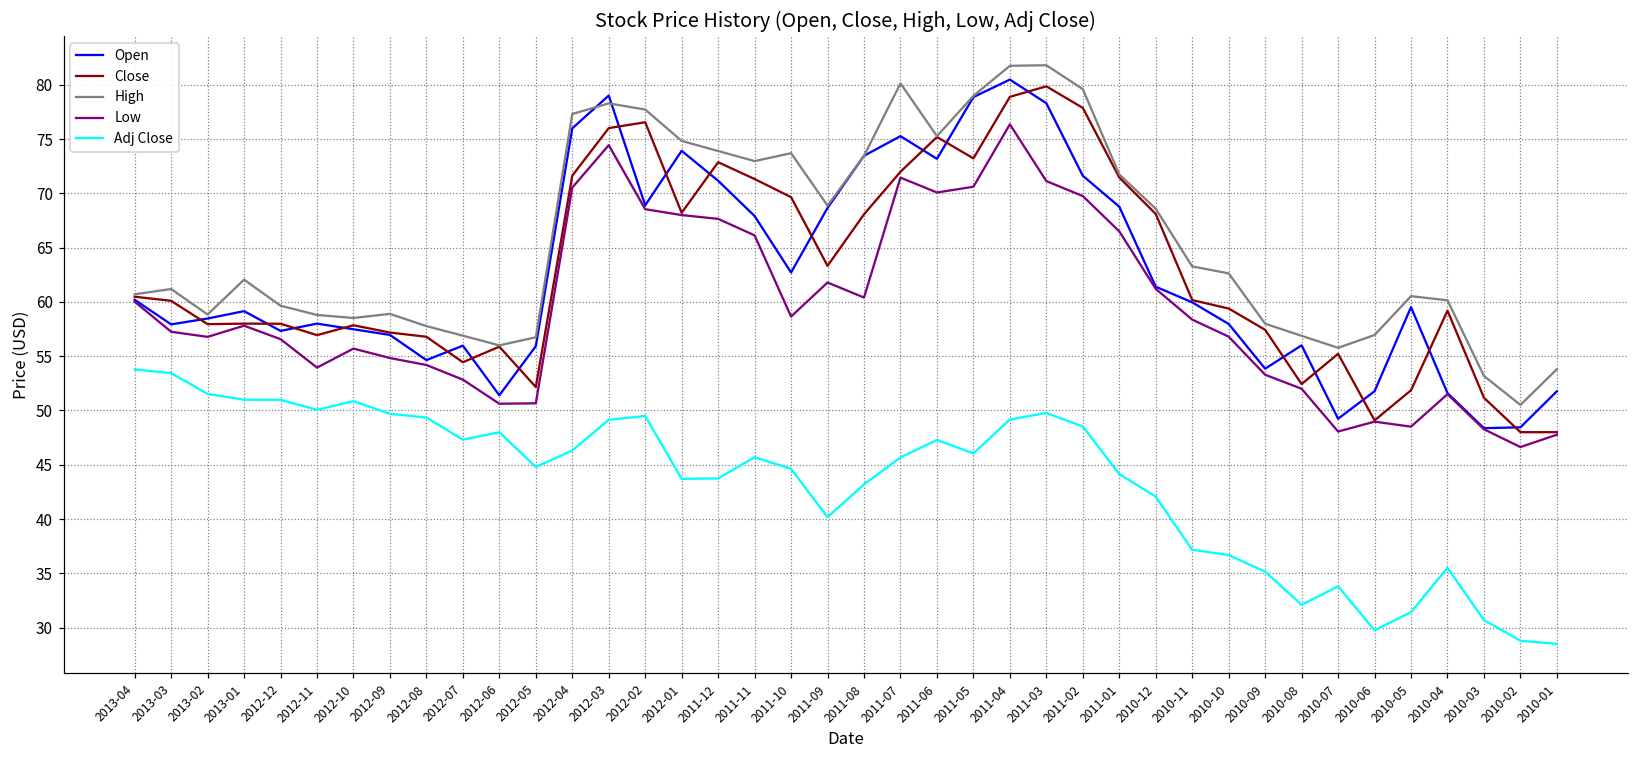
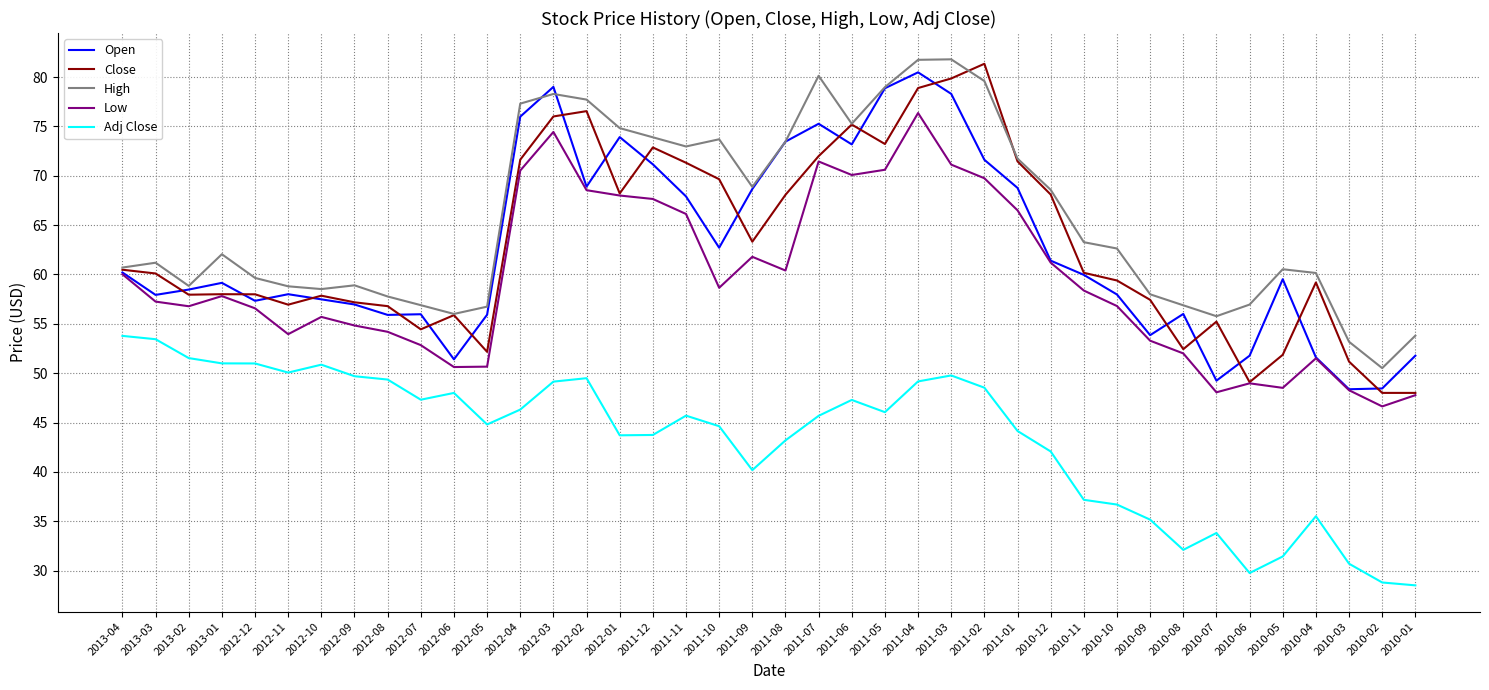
  {
    "Open": {
      "2013-03": 58,
      "2013-02": 58,
      "2013-01": 59,
      "2012-12": 57,
      "2012-11": 58,
      "2012-10": 57,
-     "2012-08": 55,
+     "2012-08": 56,
      "2012-07": 56,
      "2012-06": 51,
      "2012-05": 56,
      "2012-04": 76,
      "2012-03": 79,
      "2012-02": 69,
      "2012-01": 74,
      "2011-12": 71,
      "2011-11": 68,
      "2011-10": 63,
      "2011-07": 75,
      "2011-06": 73,
      "2011-04": 80,
      "2011-03": 78,
      "2011-02": 72,
      "2011-01": 69,
      "2010-10": 58,
      "2010-09": 54,
      "2010-08": 56,
      "2010-07": 49,
      "2010-06": 52,
      "2010-05": 60,
      "2010-02": 48,
      "2010-01": 52
    },
    "Close": {
      "2013-03": 60,
      "2013-02": 58,
      "2012-12": 58,
      "2012-11": 57,
      "2012-10": 58,
      "2012-08": 57,
      "2012-07": 54,
      "2012-05": 52,
      "2012-04": 72,
      "2012-03": 76,
      "2012-02": 77,
      "2011-12": 73,
      "2011-11": 71,
      "2011-10": 70,
      "2011-09": 63,
      "2011-08": 68,
      "2011-07": 72,
      "2011-05": 73,
      "2011-04": 79,
      "2011-03": 80,
-     "2011-02": 78,
+     "2011-02": 81,
      "2011-01": 71,
      "2010-12": 68,
      "2010-10": 59,
      "2010-09": 57,
      "2010-08": 52,
      "2010-07": 55,
      "2010-05": 52,
      "2010-04": 59,
      "2010-03": 51,
      "2010-02": 48
    },
    "High": {
      "2013-03": 61,
      "2013-02": 59,
      "2013-01": 62,
      "2012-12": 60,
      "2012-11": 59,
      "2012-10": 59,
      "2012-09": 59,
      "2012-08": 58,
      "2012-07": 57,
      "2012-05": 57,
      "2012-04": 77,
      "2012-03": 78,
      "2012-02": 78,
      "2012-01": 75,
      "2011-12": 74,
      "2011-11": 73,
      "2011-10": 74,
      "2011-07": 80,
      "2011-04": 82,
      "2011-03": 82,
      "2011-02": 80,
      "2011-01": 72,
      "2010-12": 69,
      "2010-11": 63,
      "2010-10": 63,
      "2010-09": 58,
      "2010-08": 57,
      "2010-07": 56,
      "2010-06": 57,
      "2010-05": 61,
      "2010-04": 60,
      "2010-03": 53,
      "2010-02": 51,
      "2010-01": 54
    },
    "Low": {
      "2013-03": 57,
      "2013-02": 57,
      "2012-12": 57,
      "2012-11": 54,
      "2012-10": 56,
      "2012-09": 55,
      "2012-08": 54,
      "2012-07": 53,
      "2012-06": 51,
      "2012-05": 51,
      "2012-04": 71,
      "2012-03": 74,
      "2012-02": 69,
      "2011-12": 68,
      "2011-11": 66,
      "2011-10": 59,
      "2011-09": 62,
      "2011-08": 60,
      "2011-07": 71,
      "2011-06": 70,
      "2011-05": 71,
      "2011-04": 76,
      "2011-03": 71,
      "2011-02": 70,
      "2011-01": 66,
      "2010-11": 58,
      "2010-10": 57,
      "2010-09": 53,
      "2010-08": 52,
      "2010-07": 48,
      "2010-05": 49,
      "2010-02": 47
    },
    "Adj Close": {
      "2013-04": 54,
      "2013-03": 53,
      "2013-02": 52,
      "2013-01": 51,
      "2012-12": 51,
      "2012-11": 50,
      "2012-10": 51,
      "2012-09": 50,
      "2012-08": 49,
      "2012-07": 47,
      "2012-06": 48,
      "2012-05": 45,
      "2012-04": 46,
      "2012-03": 49,
      "2012-02": 49,
      "2012-01": 44,
      "2011-12": 44,
      "2011-11": 46,
      "2011-10": 45,
      "2011-09": 40,
      "2011-08": 43,
      "2011-07": 46,
      "2011-06": 47,
      "2011-05": 46,
      "2011-04": 49,
      "2011-03": 50,
      "2011-02": 49,
      "2011-01": 44,
      "2010-12": 42,
      "2010-11": 37,
      "2010-10": 37,
      "2010-09": 35,
      "2010-08": 32,
      "2010-07": 34,
      "2010-06": 30,
      "2010-05": 31,
      "2010-04": 36,
      "2010-03": 31,
      "2010-02": 29,
      "2010-01": 28
    }
  }
